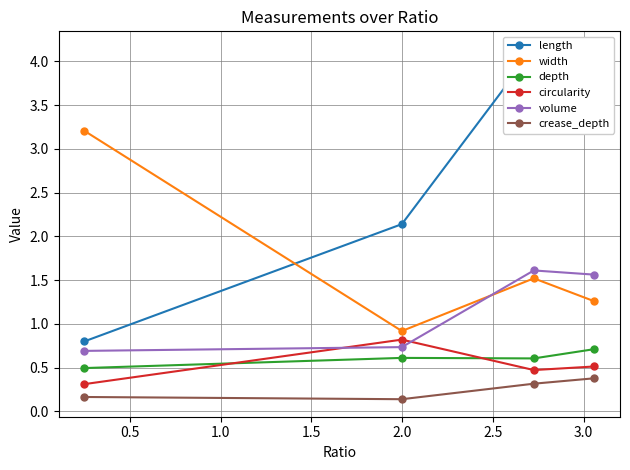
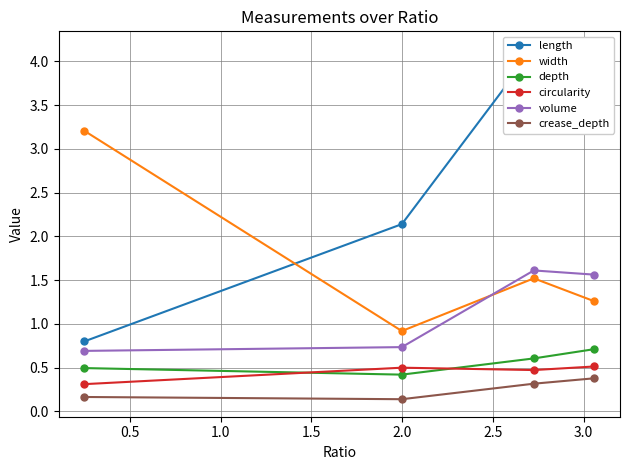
  {
    "length": {
      "2.0": 2.1
    },
    "width": {
      "2.0": 0.9
    },
    "depth": {
-     "2.0": 0.6
+     "2.0": 0.4
    },
    "circularity": {
-     "2.0": 0.8
+     "2.0": 0.5
    },
    "volume": {
      "2.0": 0.7
    },
    "crease_depth": {
      "2.0": 0.1
    }
  }
